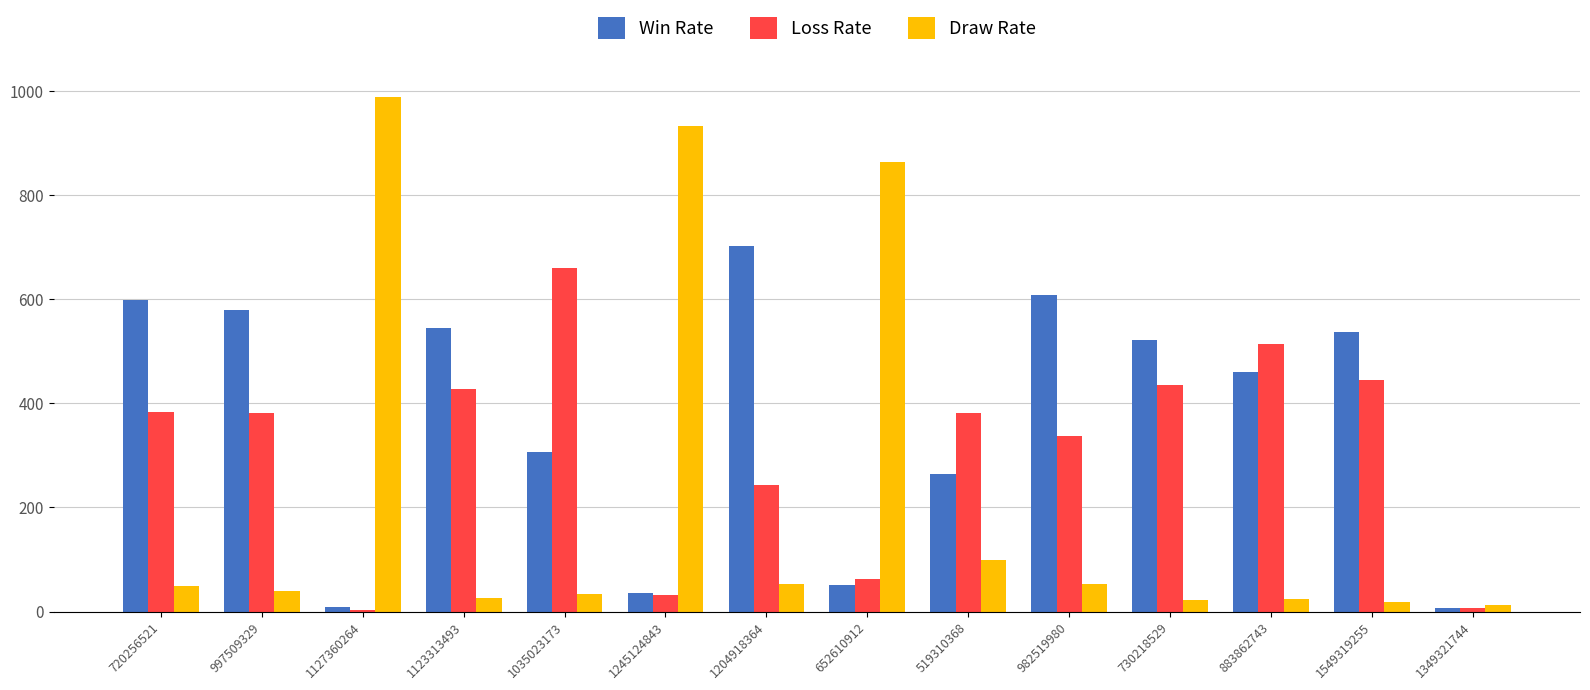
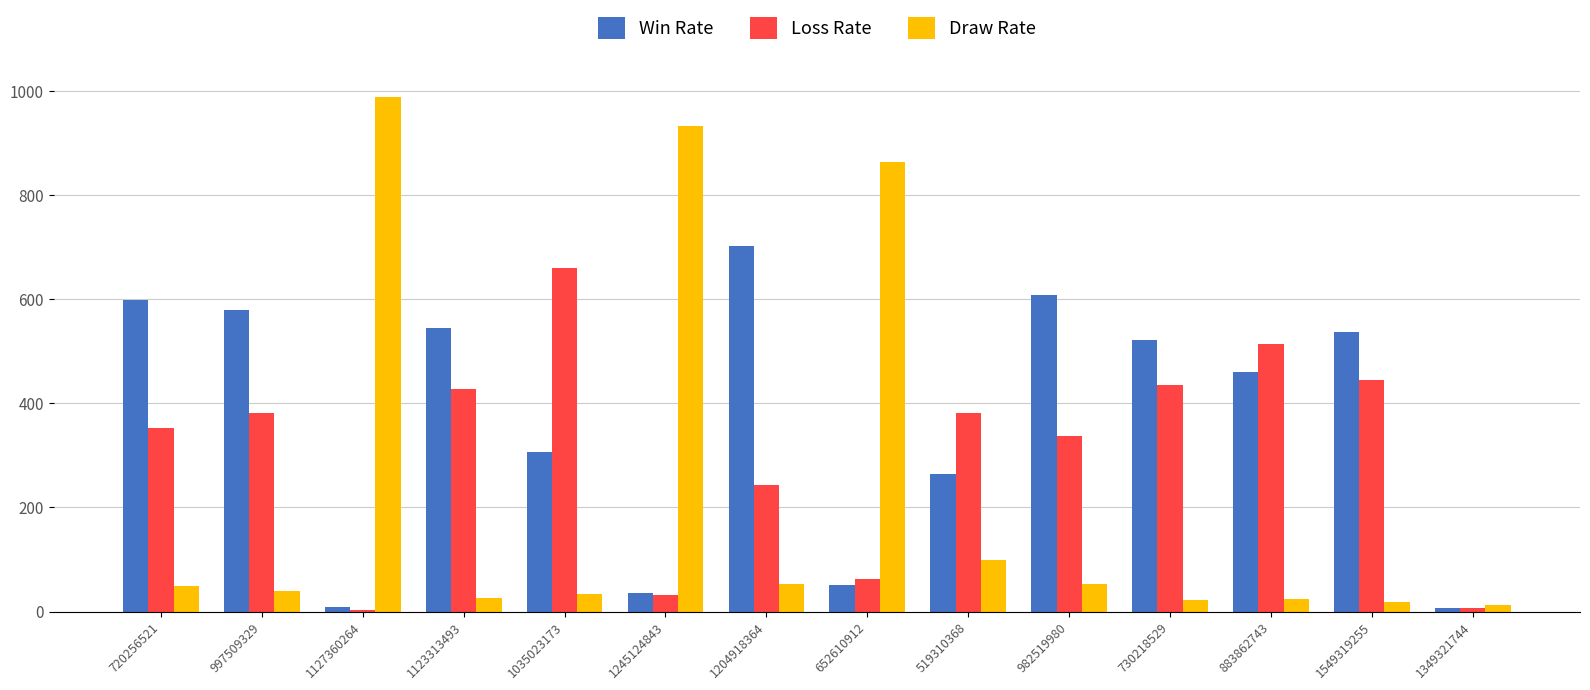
  {
    "Win Rate": {
      "720256521": 600,
      "997509329": 580,
      "1127360264": 10,
      "1123313493": 550,
      "1035023173": 310,
      "1245124843": 40,
      "1204918364": 700,
      "652610912": 50,
      "519310368": 260,
      "982519980": 610,
      "730218529": 520,
      "883862743": 460,
      "1549319255": 540,
      "1349321744": 10
    },
    "Loss Rate": {
-     "720256521": 380,
+     "720256521": 350,
      "997509329": 380,
      "1123313493": 430,
      "1035023173": 660,
      "1245124843": 30,
      "1204918364": 240,
      "652610912": 60,
      "519310368": 380,
      "982519980": 340,
      "730218529": 440,
      "883862743": 520,
      "1549319255": 440,
      "1349321744": 10
    },
    "Draw Rate": {
      "720256521": 50,
      "997509329": 40,
      "1127360264": 990,
      "1123313493": 30,
      "1035023173": 30,
      "1245124843": 930,
      "1204918364": 50,
      "652610912": 860,
      "519310368": 100,
      "982519980": 50,
      "730218529": 20,
      "883862743": 20,
      "1549319255": 20,
      "1349321744": 10
    }
  }
